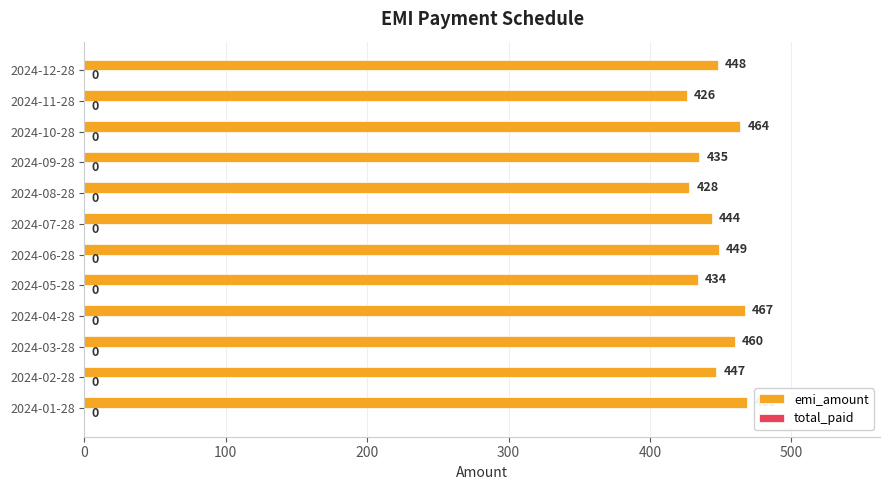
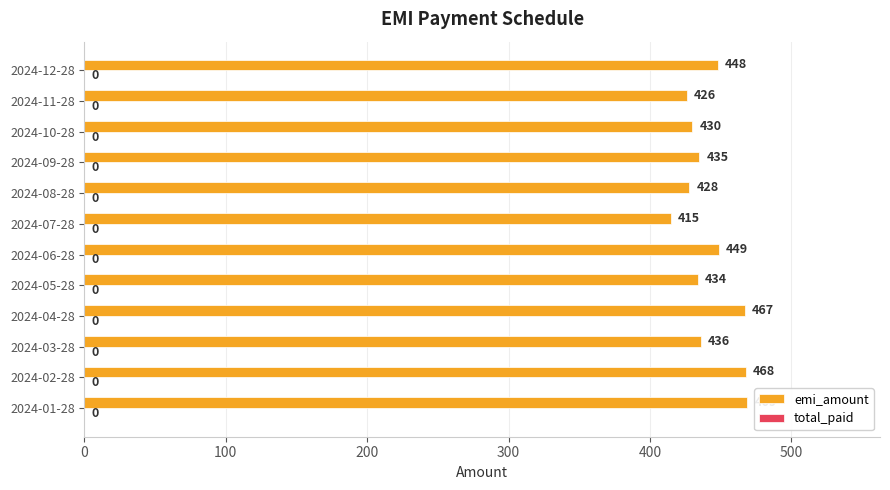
  {
    "emi_amount": {
      "2024-12-28": 448,
      "2024-11-28": 426,
-     "2024-10-28": 464,
+     "2024-10-28": 430,
      "2024-09-28": 435,
      "2024-08-28": 428,
-     "2024-07-28": 444,
+     "2024-07-28": 415,
      "2024-06-28": 449,
      "2024-05-28": 434,
      "2024-04-28": 467,
-     "2024-03-28": 460,
-     "2024-02-28": 447
+     "2024-03-28": 436,
+     "2024-02-28": 468
    },
    "total_paid": {
      "2024-12-28": 0,
      "2024-11-28": 0,
      "2024-10-28": 0,
      "2024-09-28": 0,
      "2024-08-28": 0,
      "2024-07-28": 0,
      "2024-06-28": 0,
      "2024-05-28": 0,
      "2024-04-28": 0,
      "2024-03-28": 0,
      "2024-02-28": 0,
      "2024-01-28": 0
    }
  }
